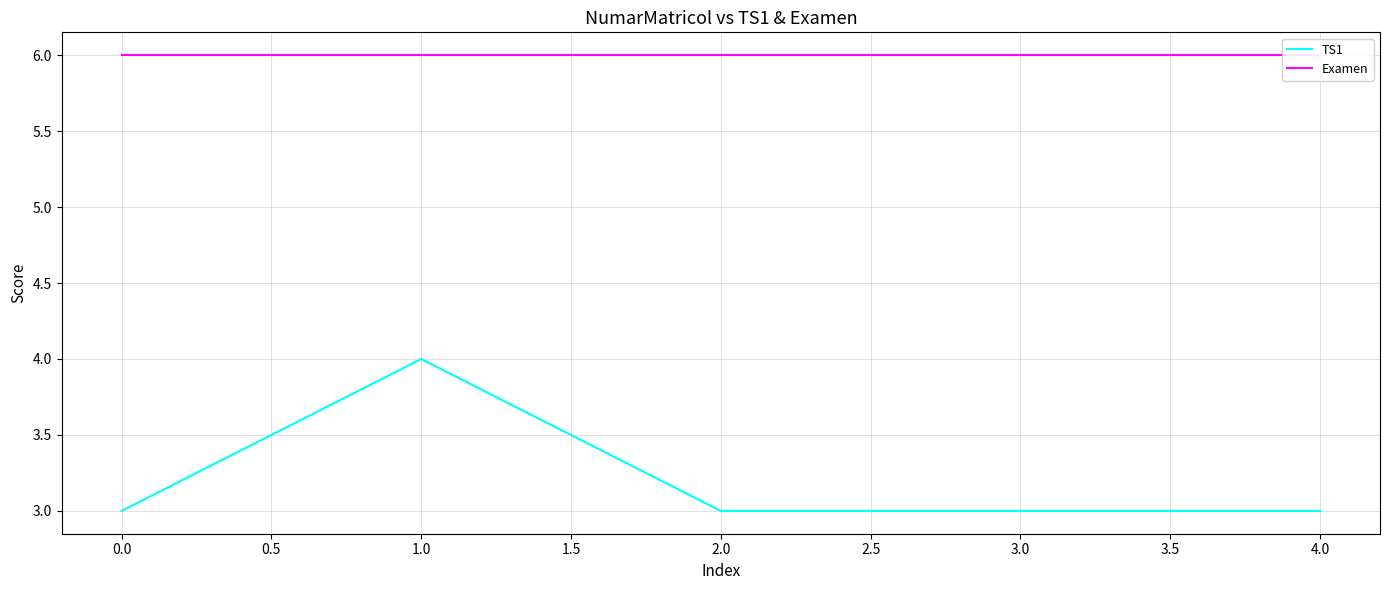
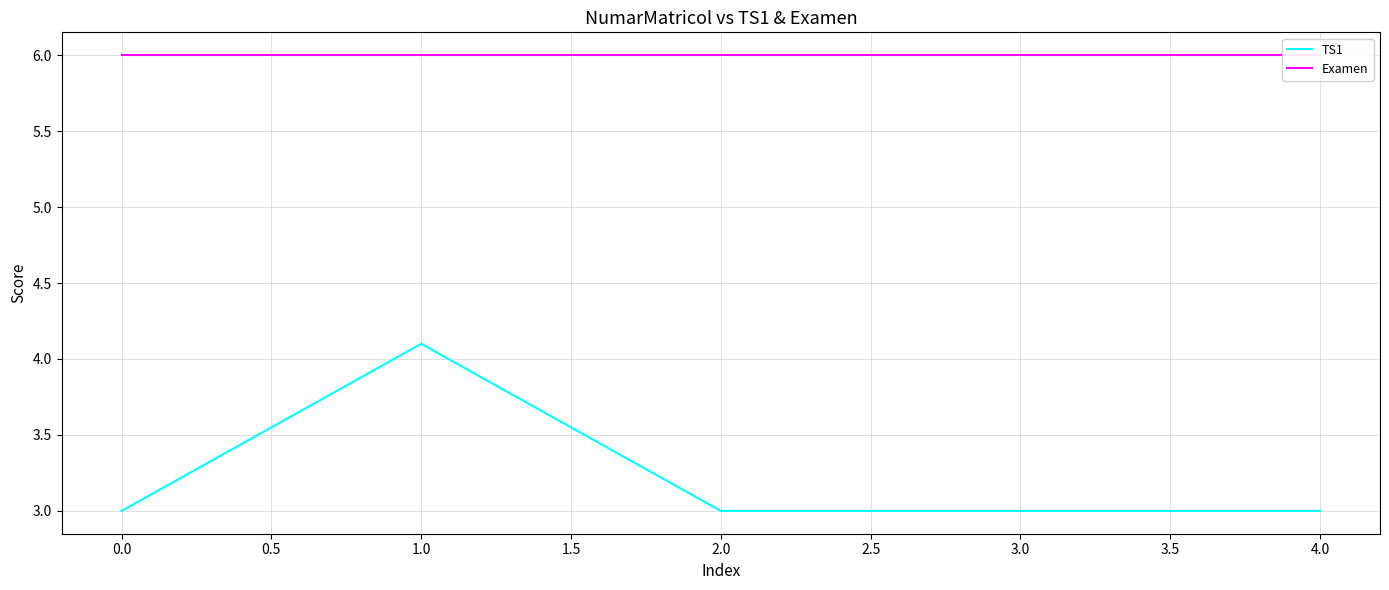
  {
    "TS1": {
      "0.0": 3.0,
-     "1.0": 4.0,
+     "1.0": 4.1,
      "2.0": 3.0,
      "3.0": 3.0,
      "4.0": 3.0
    },
    "Examen": {
      "0.0": 6.0,
      "1.0": 6.0,
      "2.0": 6.0,
      "3.0": 6.0
    }
  }
